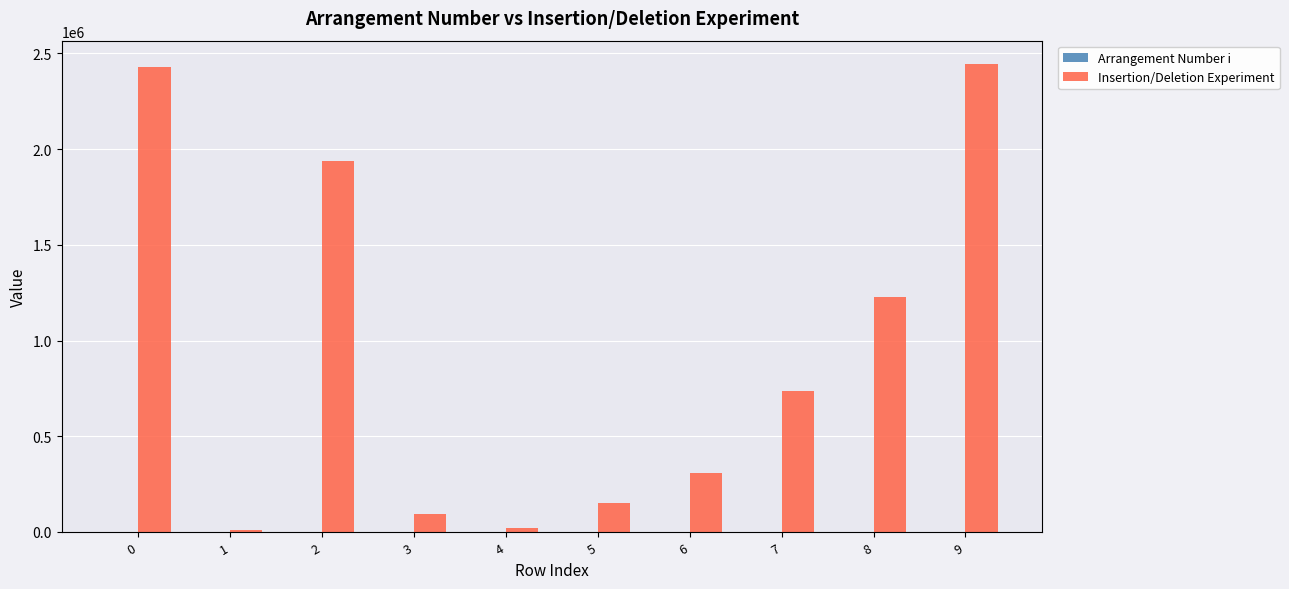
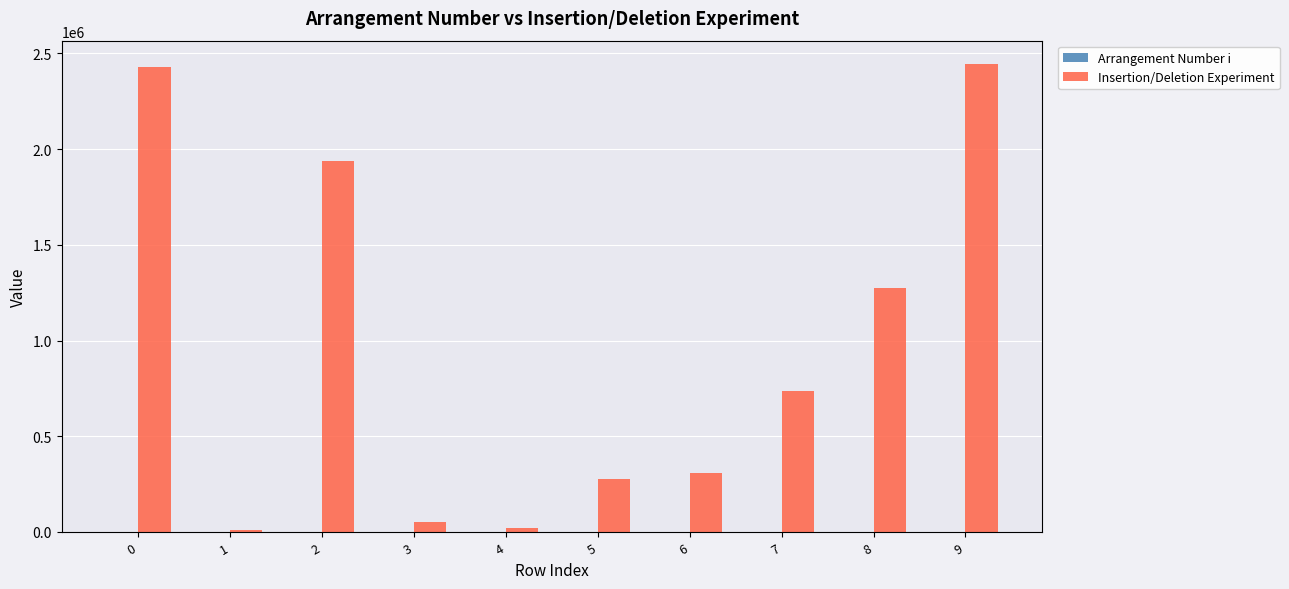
  {
    "Insertion/Deletion Experiment": {
      "0": 2430000,
      "2": 1940000,
-     "3": 90000,
+     "3": 50000,
      "4": 20000,
-     "5": 150000,
+     "5": 270000,
      "6": 310000,
      "7": 740000,
-     "8": 1230000,
+     "8": 1270000,
      "9": 2440000
    }
  }
